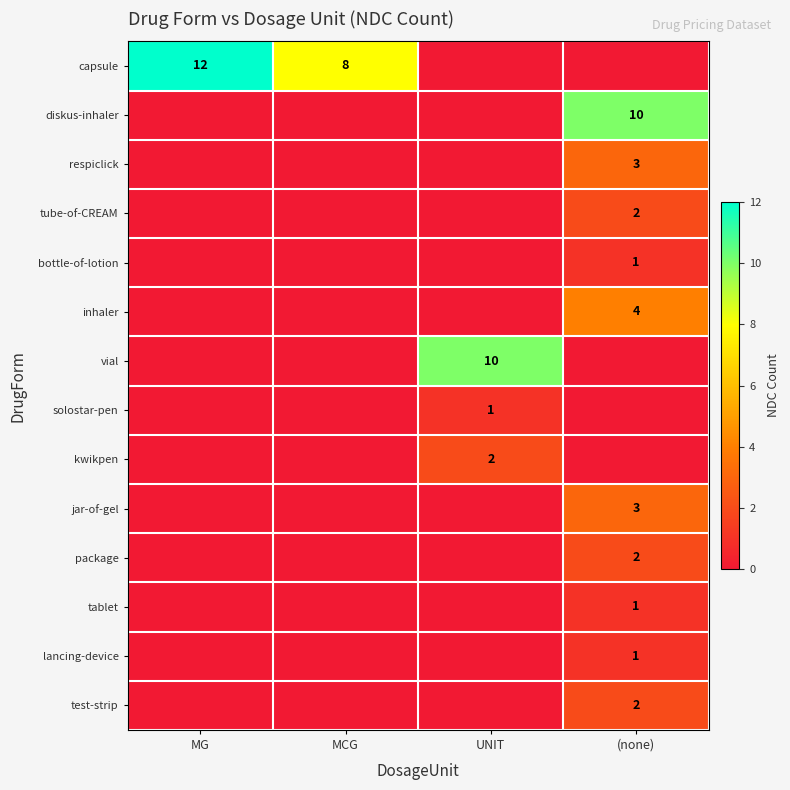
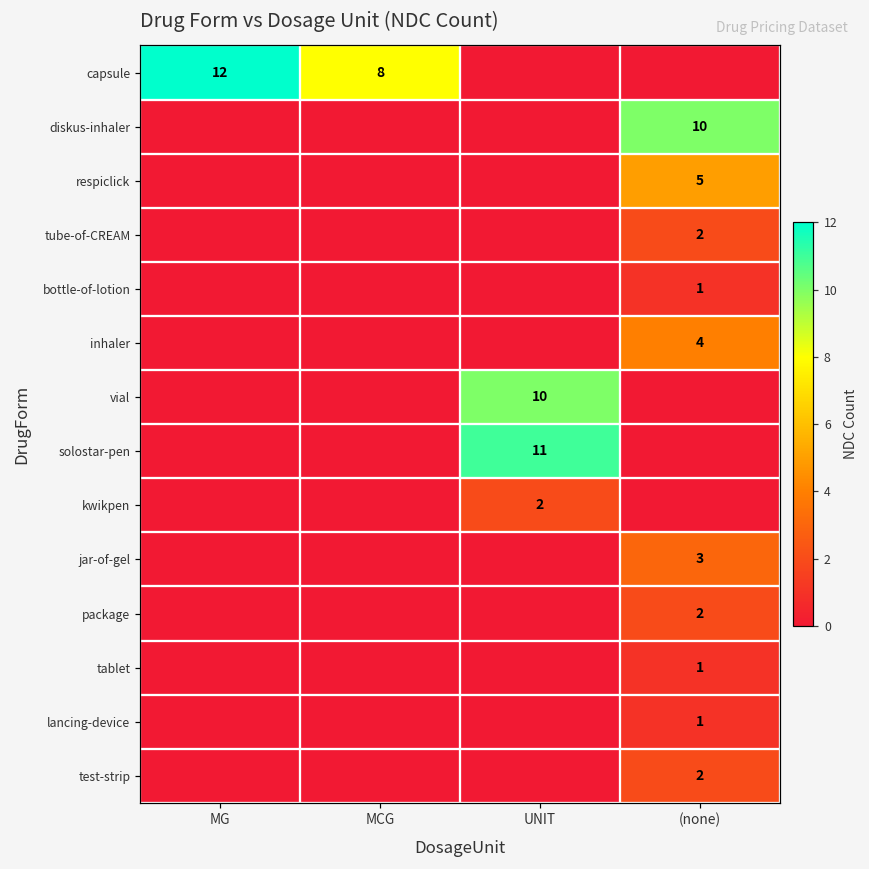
  {
    "capsule": {
      "MG": 12,
      "MCG": 8
    },
    "diskus-inhaler": {
      "(none)": 10
    },
    "respiclick": {
-     "(none)": 3
+     "(none)": 5
    },
    "tube-of-CREAM": {
      "(none)": 2
    },
    "bottle-of-lotion": {
      "(none)": 1
    },
    "inhaler": {
      "(none)": 4
    },
    "vial": {
      "UNIT": 10
    },
    "solostar-pen": {
-     "UNIT": 1
+     "UNIT": 11
    },
    "kwikpen": {
      "UNIT": 2
    },
    "jar-of-gel": {
      "(none)": 3
    },
    "package": {
      "(none)": 2
    },
    "tablet": {
      "(none)": 1
    },
    "lancing-device": {
      "(none)": 1
    },
    "test-strip": {
      "(none)": 2
    }
  }
